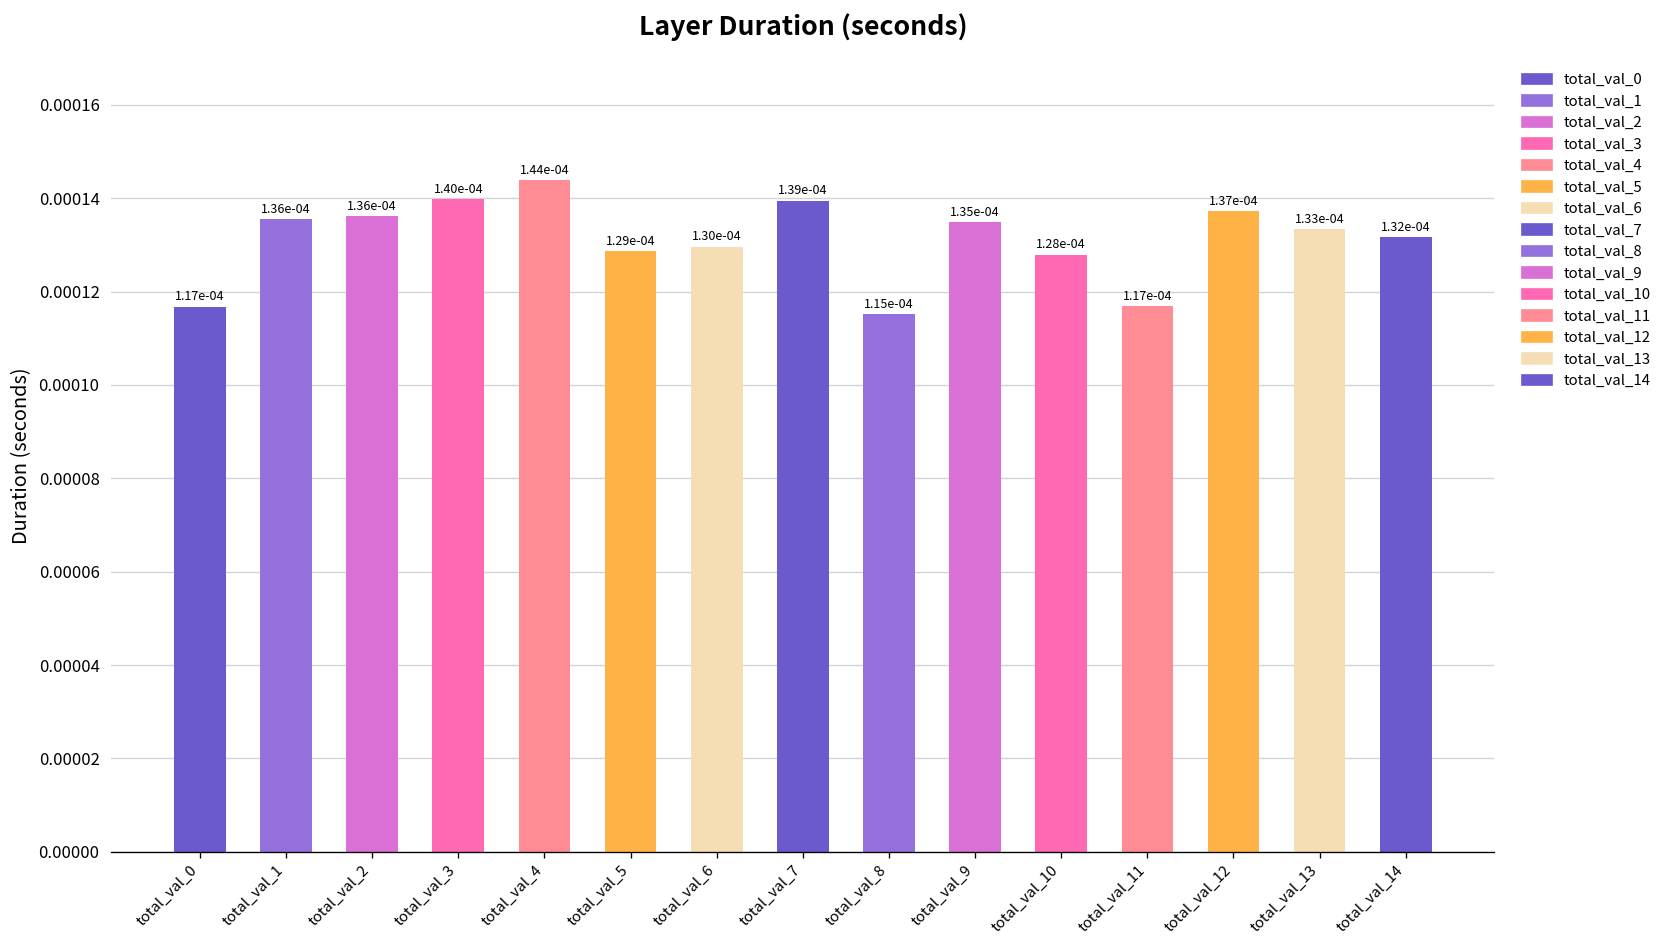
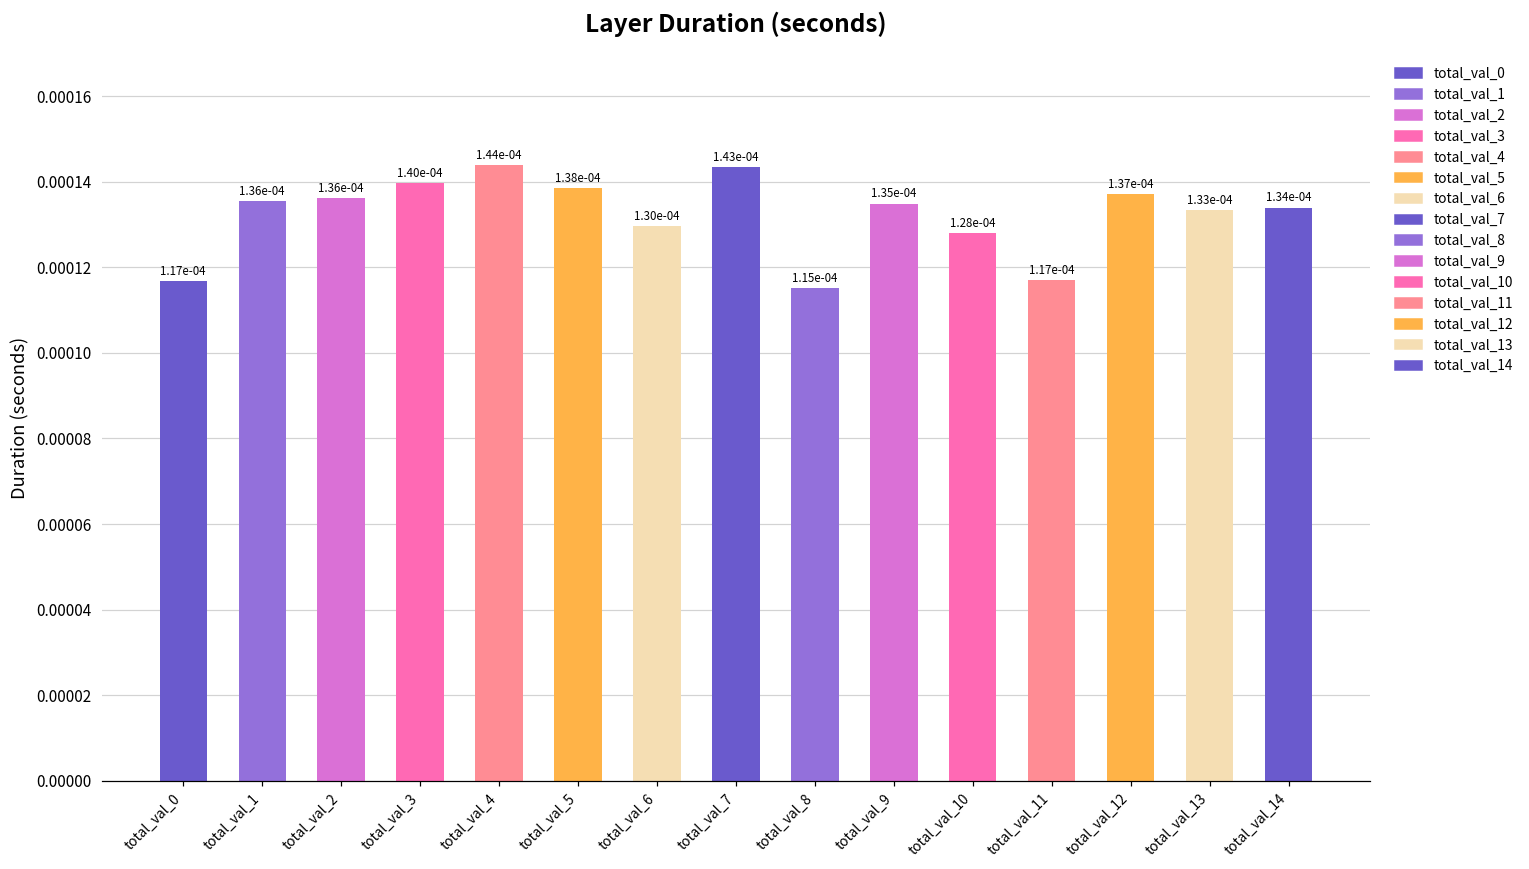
  {
    "total_val_0": "1.17e-04",
    "total_val_1": "1.36e-04",
    "total_val_2": "1.36e-04",
    "total_val_3": "1.40e-04",
    "total_val_4": "1.44e-04",
-   "total_val_5": "1.29e-04",
+   "total_val_5": "1.38e-04",
    "total_val_6": "1.30e-04",
-   "total_val_7": "1.39e-04",
+   "total_val_7": "1.43e-04",
    "total_val_8": "1.15e-04",
    "total_val_9": "1.35e-04",
    "total_val_10": "1.28e-04",
    "total_val_11": "1.17e-04",
    "total_val_12": "1.37e-04",
    "total_val_13": "1.33e-04",
-   "total_val_14": "1.32e-04"
+   "total_val_14": "1.34e-04"
  }
